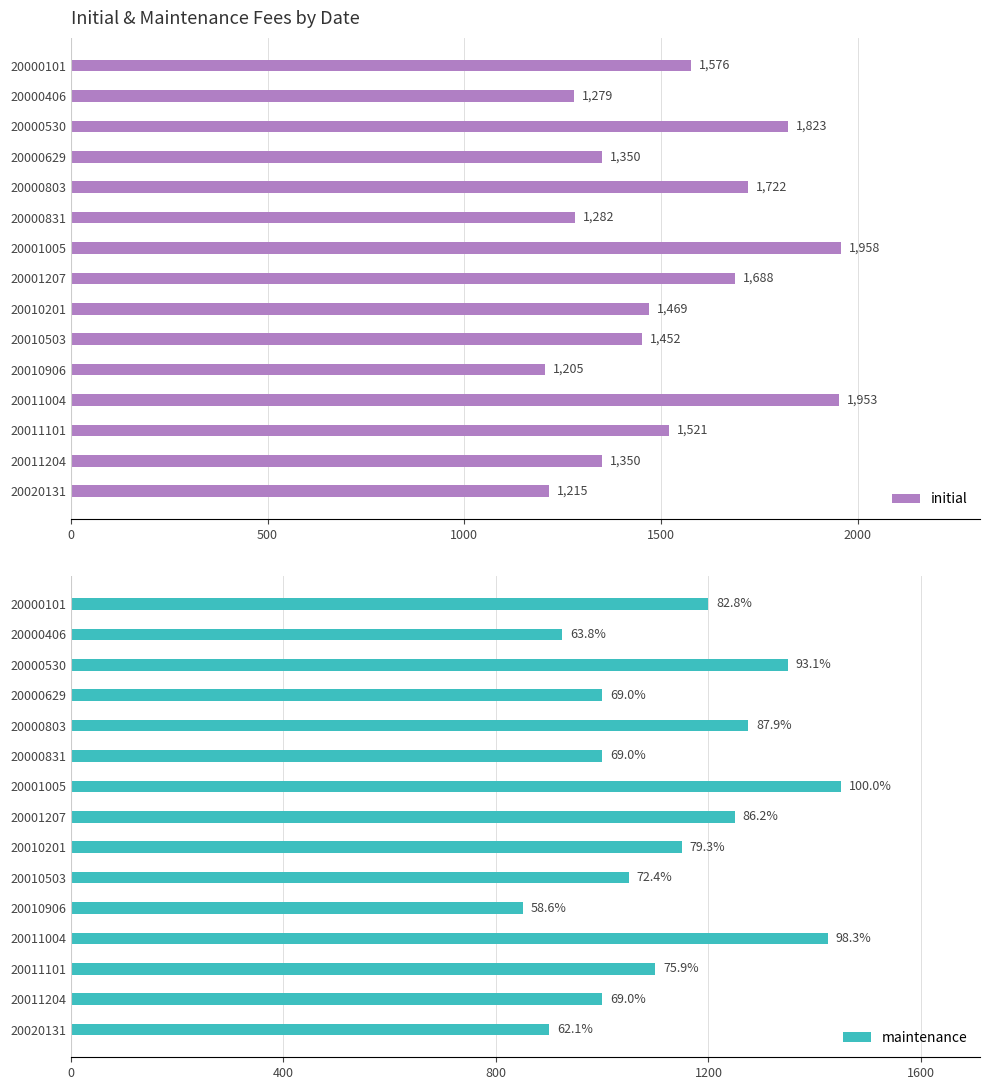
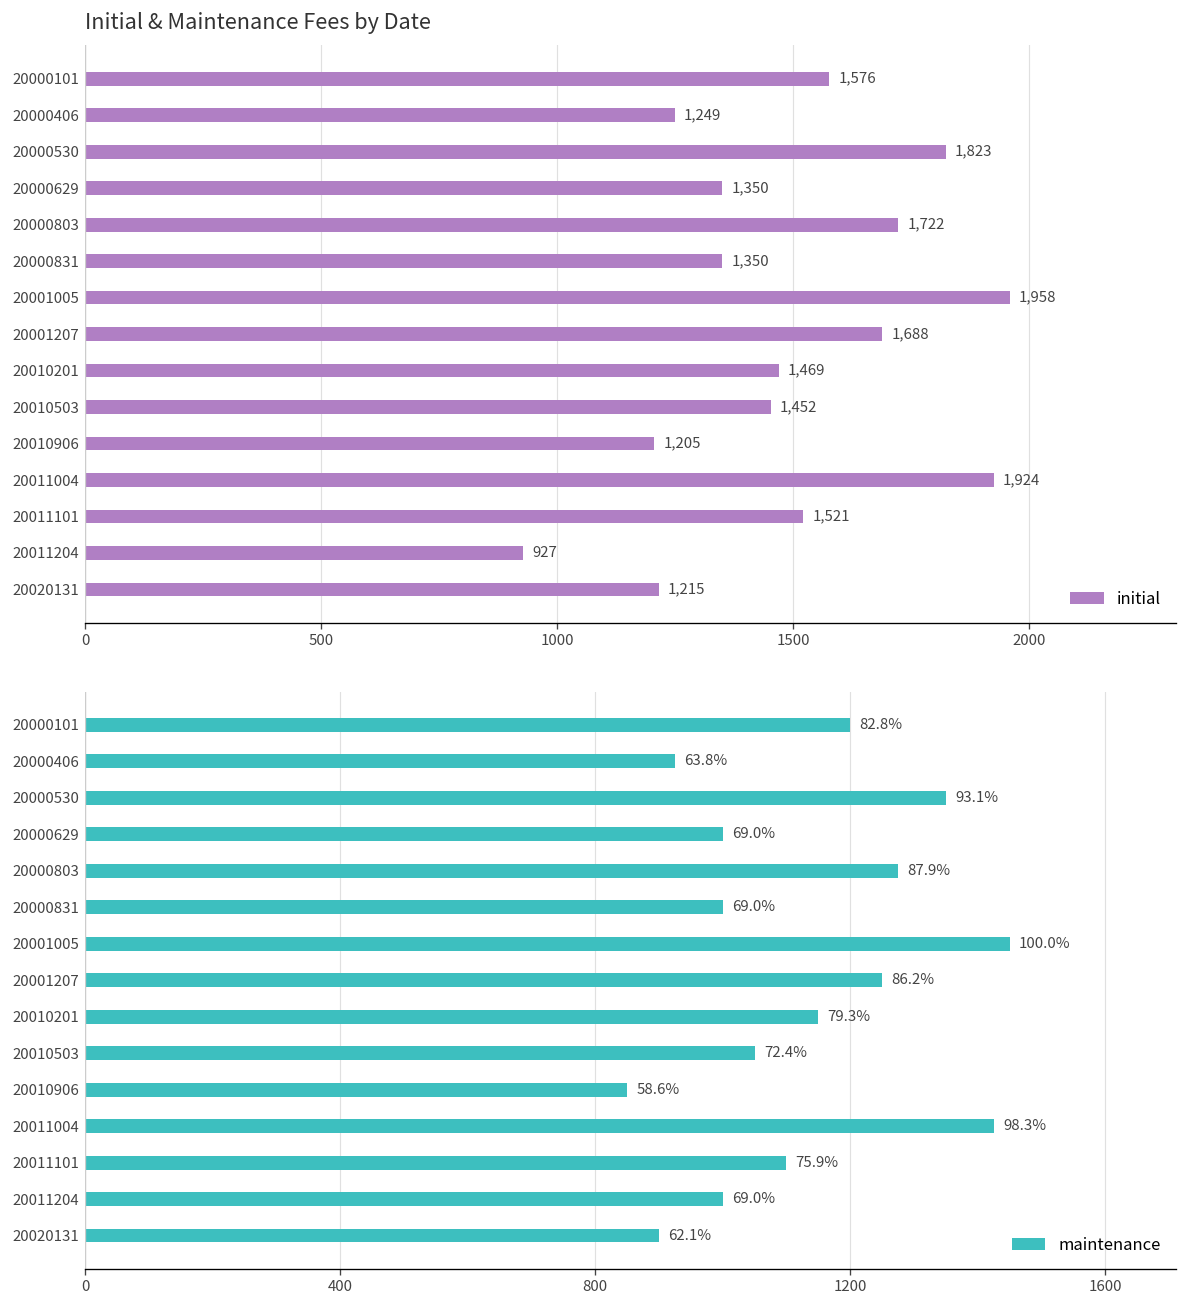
  {
    "Initial & Maintenance Fees by Date": {
      "20000101": "1,576",
-     "20000406": "1,279",
+     "20000406": "1,249",
      "20000530": "1,823",
      "20000629": "1,350",
      "20000803": "1,722",
-     "20000831": "1,282",
+     "20000831": "1,350",
      "20001005": "1,958",
      "20001207": "1,688",
      "20010201": "1,469",
      "20010503": "1,452",
      "20010906": "1,205",
-     "20011004": "1,953",
+     "20011004": "1,924",
      "20011101": "1,521",
-     "20011204": "1,350",
+     "20011204": "927",
      "20020131": "1,215"
    }
  }
